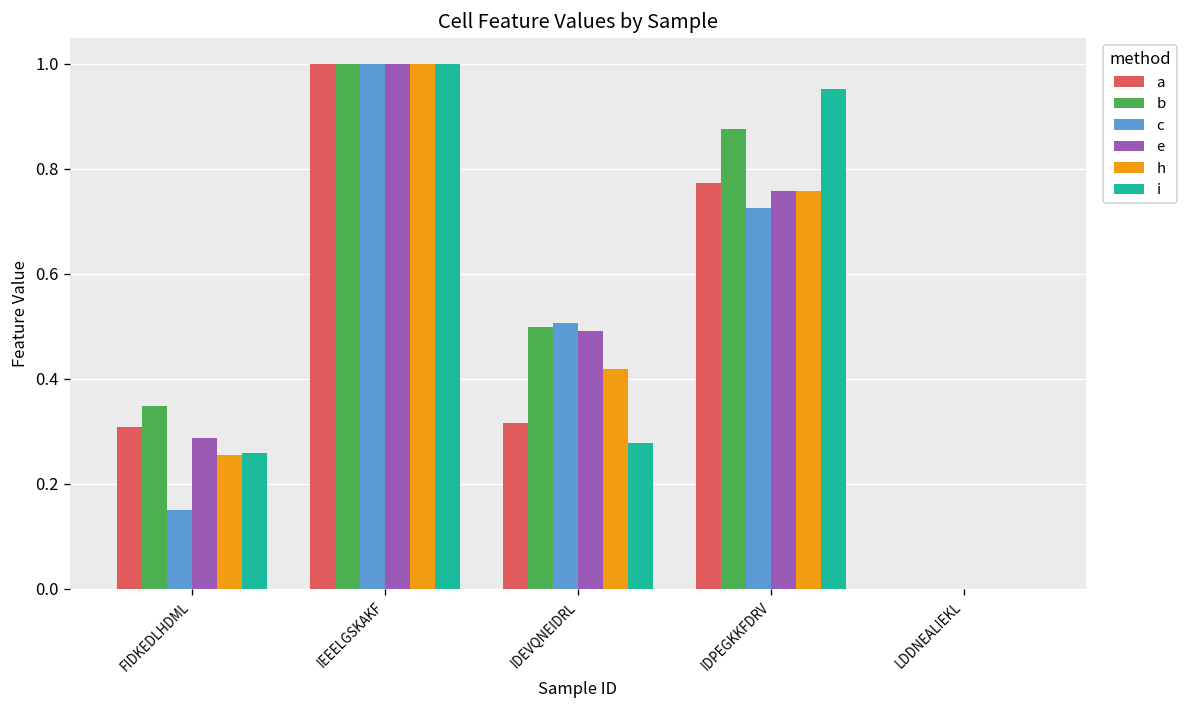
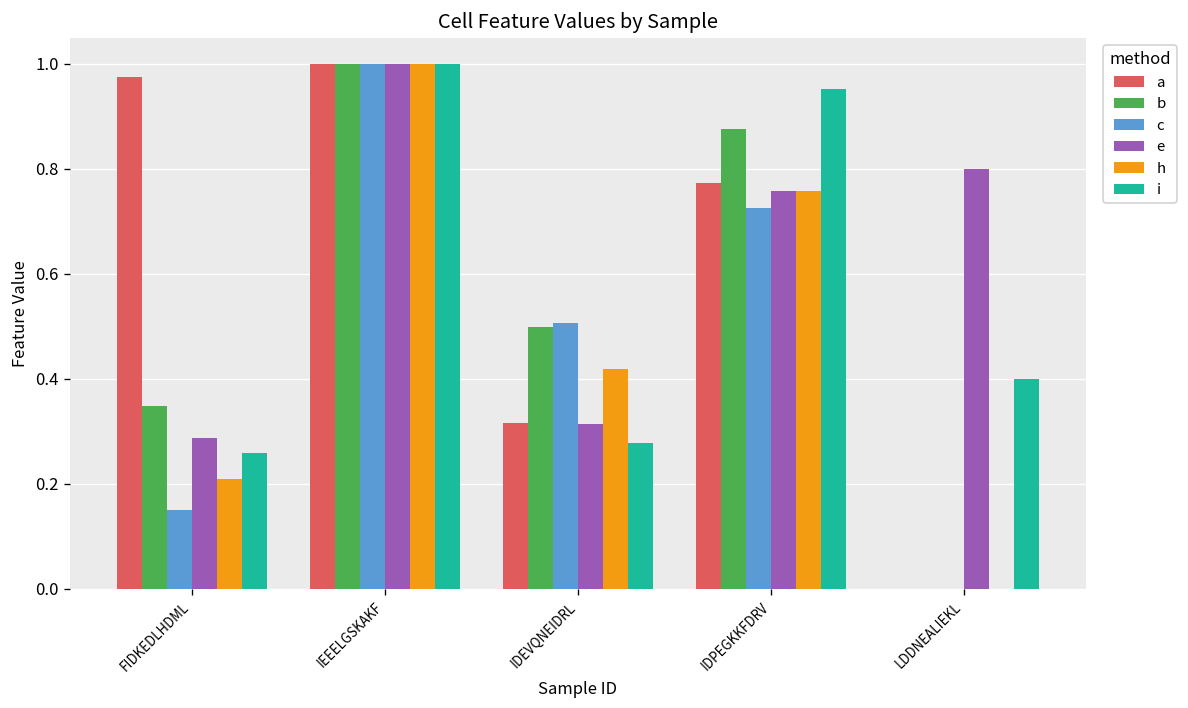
  {
    "a": {
-     "FIDKEDLHDML": 0.31,
+     "FIDKEDLHDML": 0.97,
      "IEEELGSKAKF": 1.00,
      "IDEVQNEIDRL": 0.31,
      "IDPEGKKFDRV": 0.77,
      "LDDNEALIEKL": 0.00
    },
    "b": {
      "FIDKEDLHDML": 0.35,
      "IEEELGSKAKF": 1.00,
      "IDEVQNEIDRL": 0.50,
      "IDPEGKKFDRV": 0.88,
      "LDDNEALIEKL": 0.00
    },
    "c": {
      "FIDKEDLHDML": 0.15,
      "IEEELGSKAKF": 1.00,
      "IDEVQNEIDRL": 0.51,
      "IDPEGKKFDRV": 0.73,
      "LDDNEALIEKL": 0.00
    },
    "e": {
      "FIDKEDLHDML": 0.29,
      "IEEELGSKAKF": 1.00,
-     "IDEVQNEIDRL": 0.49,
+     "IDEVQNEIDRL": 0.31,
      "IDPEGKKFDRV": 0.76,
-     "LDDNEALIEKL": 0.0
+     "LDDNEALIEKL": 0.8
    },
    "h": {
-     "FIDKEDLHDML": 0.26,
+     "FIDKEDLHDML": 0.21,
      "IEEELGSKAKF": 1.00,
      "IDEVQNEIDRL": 0.42,
      "IDPEGKKFDRV": 0.76,
      "LDDNEALIEKL": 0.00
    },
    "i": {
      "FIDKEDLHDML": 0.26,
      "IEEELGSKAKF": 1.0,
      "IDEVQNEIDRL": 0.28,
      "IDPEGKKFDRV": 0.95,
-     "LDDNEALIEKL": 0.0
+     "LDDNEALIEKL": 0.4
    }
  }
